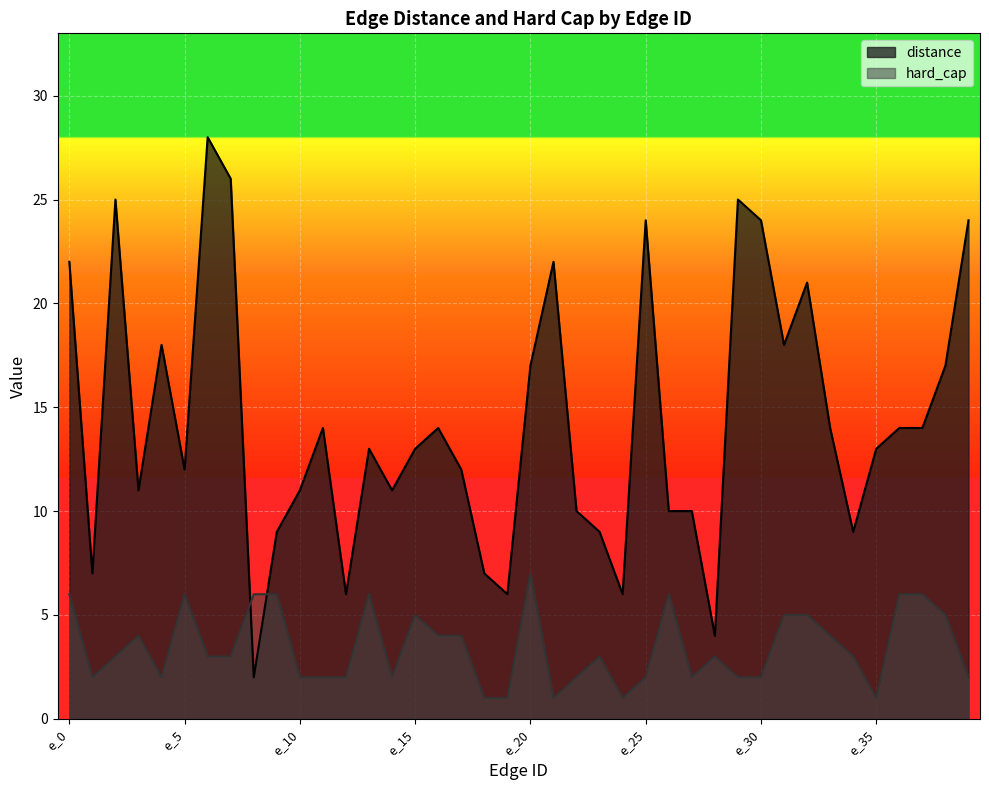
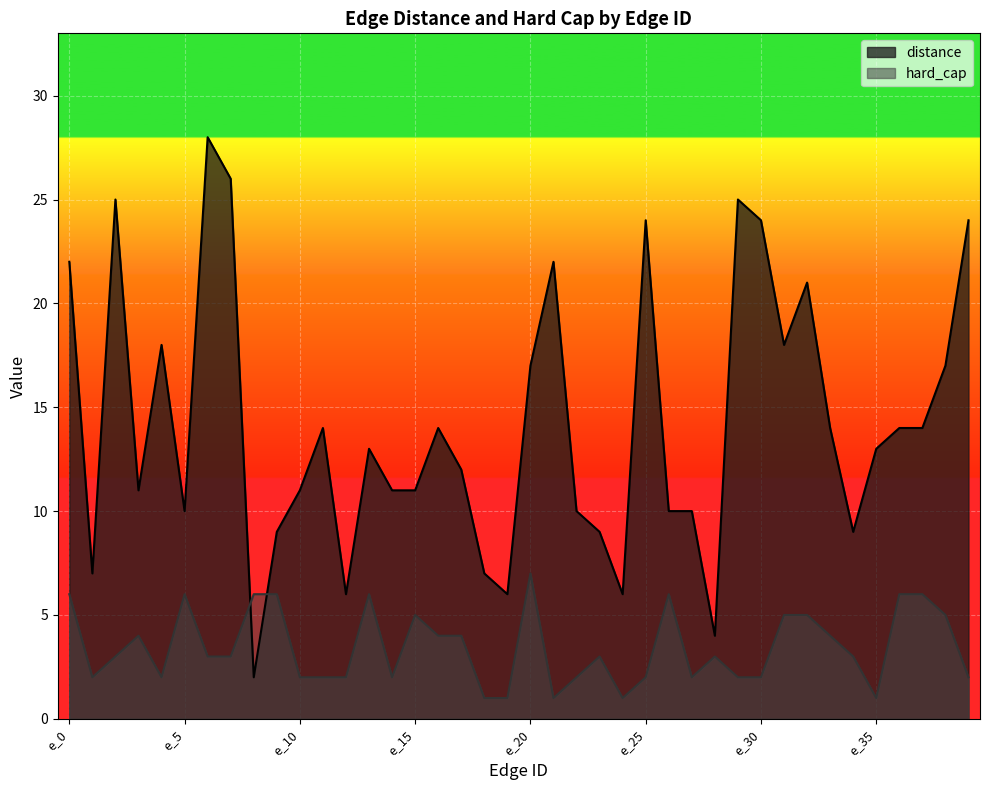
  {
    "distance": {
      "e_0": 22,
-     "e_5": 12,
+     "e_5": 10,
      "e_10": 11,
-     "e_15": 13,
+     "e_15": 11,
      "e_20": 17,
      "e_25": 24,
      "e_30": 24,
      "e_35": 13
    },
    "hard_cap": {
      "e_0": 6,
      "e_5": 6,
      "e_10": 2,
      "e_15": 5,
      "e_20": 7,
      "e_25": 2,
      "e_30": 2,
      "e_35": 1
    }
  }
